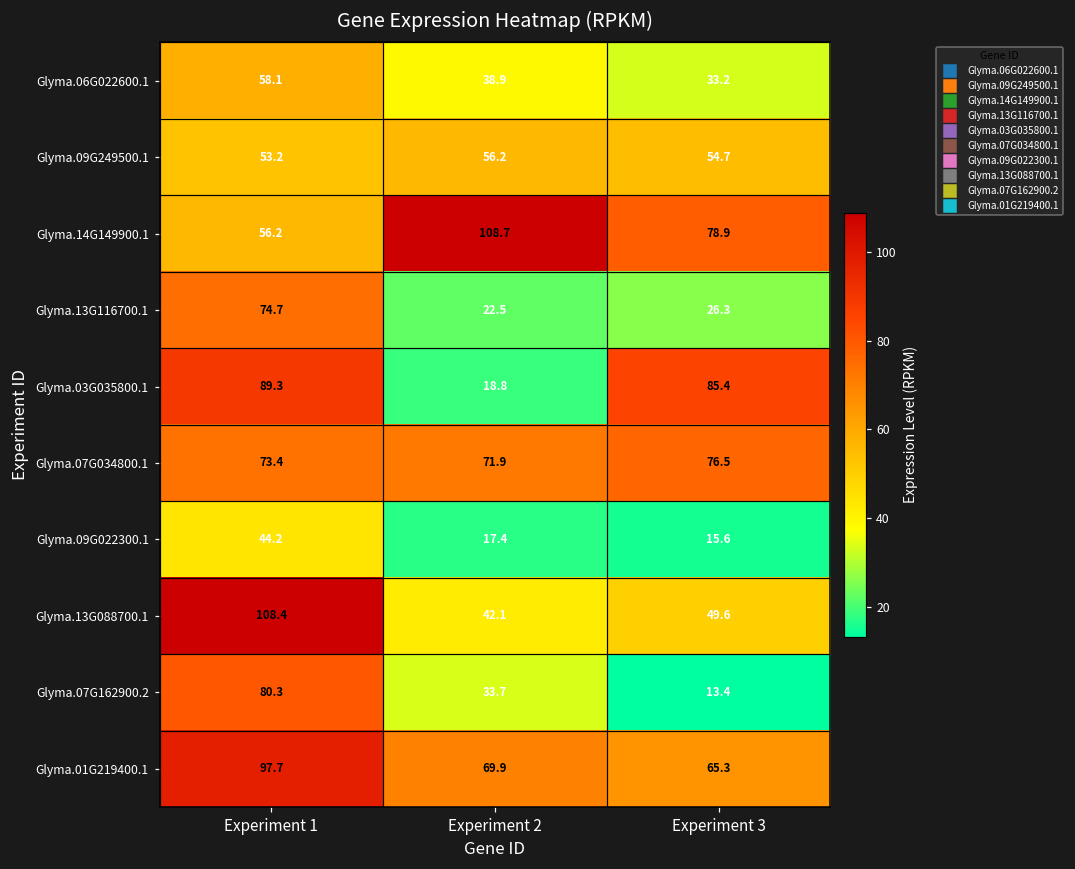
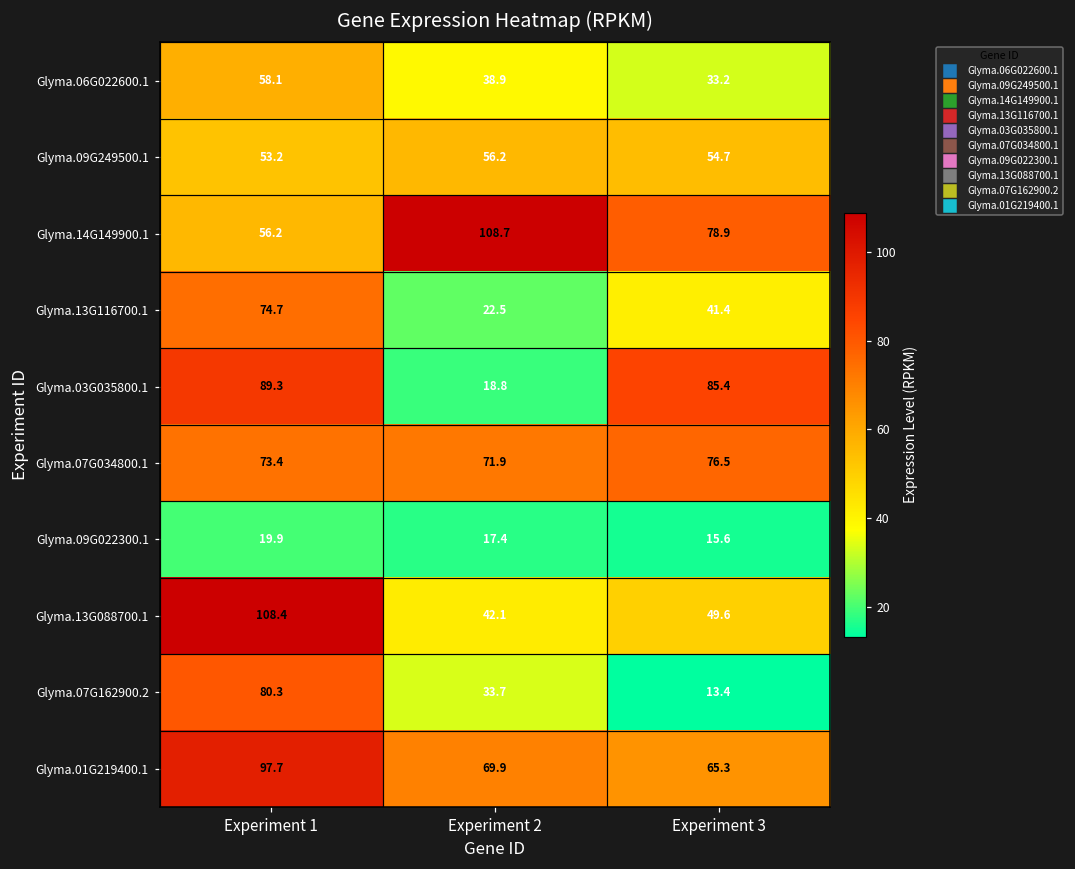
  {
    "Glyma.06G022600.1": {
      "Experiment 1": 58.1,
      "Experiment 2": 38.9,
      "Experiment 3": 33.2
    },
    "Glyma.09G249500.1": {
      "Experiment 1": 53.2,
      "Experiment 2": 56.2,
      "Experiment 3": 54.7
    },
    "Glyma.14G149900.1": {
      "Experiment 1": 56.2,
      "Experiment 2": 108.7,
      "Experiment 3": 78.9
    },
    "Glyma.13G116700.1": {
      "Experiment 1": 74.7,
      "Experiment 2": 22.5,
-     "Experiment 3": 26.3
+     "Experiment 3": 41.4
    },
    "Glyma.03G035800.1": {
      "Experiment 1": 89.3,
      "Experiment 2": 18.8,
      "Experiment 3": 85.4
    },
    "Glyma.07G034800.1": {
      "Experiment 1": 73.4,
      "Experiment 2": 71.9,
      "Experiment 3": 76.5
    },
    "Glyma.09G022300.1": {
-     "Experiment 1": 44.2,
+     "Experiment 1": 19.9,
      "Experiment 2": 17.4,
      "Experiment 3": 15.6
    },
    "Glyma.13G088700.1": {
      "Experiment 1": 108.4,
      "Experiment 2": 42.1,
      "Experiment 3": 49.6
    },
    "Glyma.07G162900.2": {
      "Experiment 1": 80.3,
      "Experiment 2": 33.7,
      "Experiment 3": 13.4
    },
    "Glyma.01G219400.1": {
      "Experiment 1": 97.7,
      "Experiment 2": 69.9,
      "Experiment 3": 65.3
    }
  }
